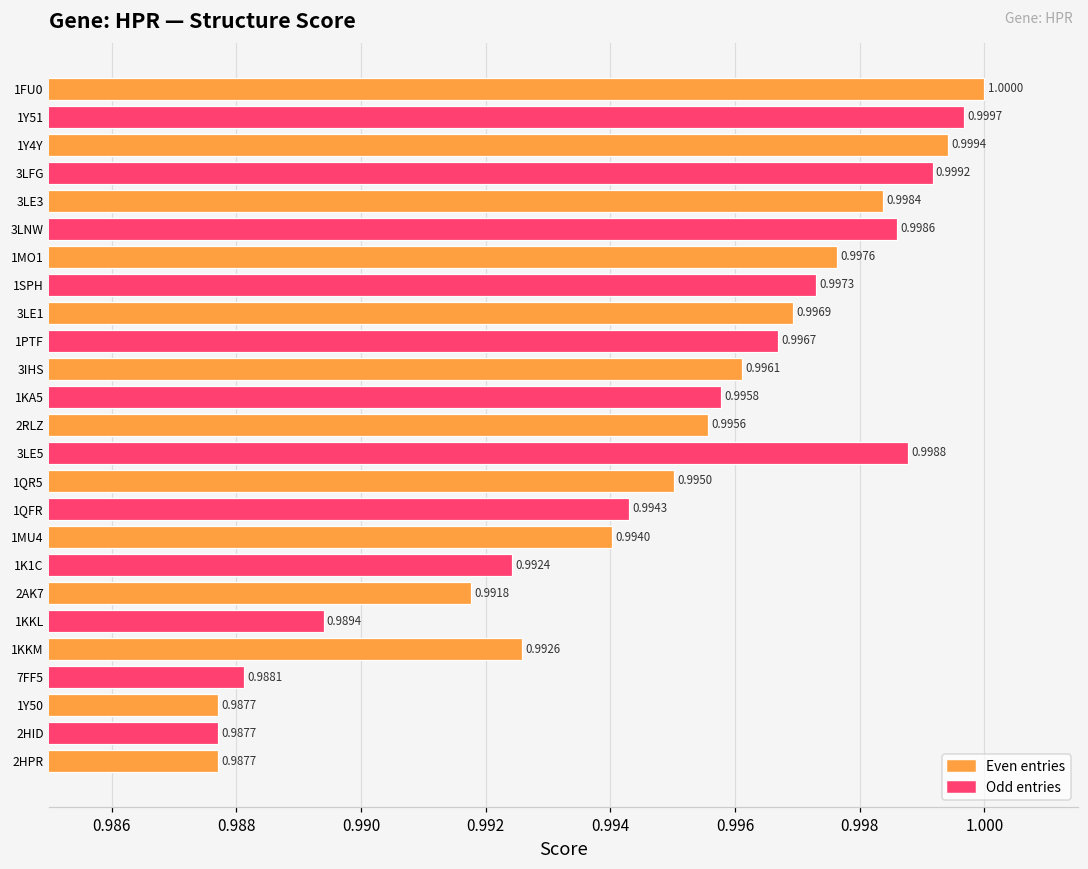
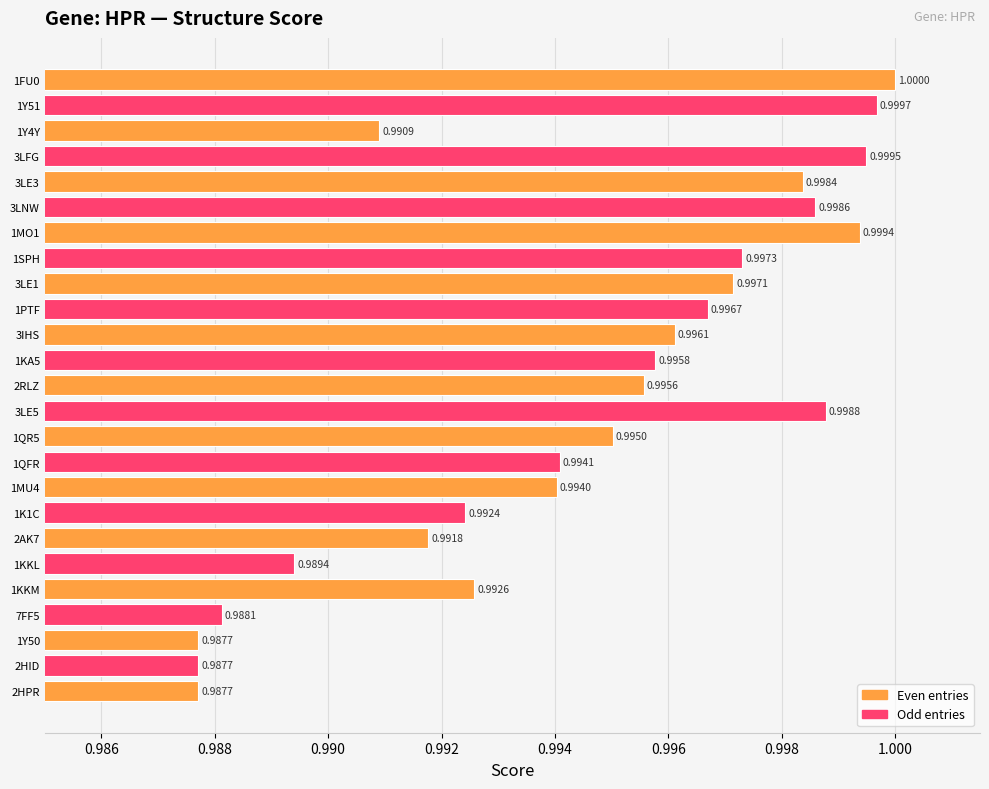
  {
    "1FU0": 1.0000,
    "1Y51": 0.9997,
-   "1Y4Y": 0.9994,
-   "3LFG": 0.9992,
+   "1Y4Y": 0.9909,
+   "3LFG": 0.9995,
    "3LE3": 0.9984,
    "3LNW": 0.9986,
-   "1MO1": 0.9976,
+   "1MO1": 0.9994,
    "1SPH": 0.9973,
-   "3LE1": 0.9969,
+   "3LE1": 0.9971,
    "1PTF": 0.9967,
    "3IHS": 0.9961,
    "1KA5": 0.9958,
    "2RLZ": 0.9956,
    "3LE5": 0.9988,
    "1QR5": 0.9950,
-   "1QFR": 0.9943,
+   "1QFR": 0.9941,
    "1MU4": 0.9940,
    "1K1C": 0.9924,
    "2AK7": 0.9918,
    "1KKL": 0.9894,
    "1KKM": 0.9926,
    "7FF5": 0.9881,
    "1Y50": 0.9877,
    "2HID": 0.9877,
    "2HPR": 0.9877
  }
